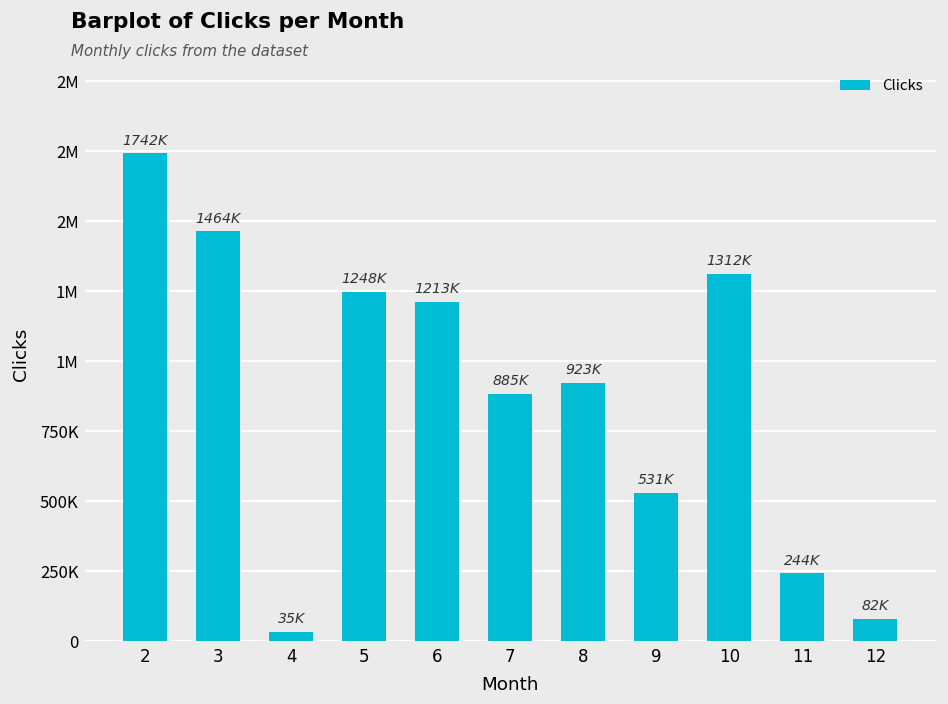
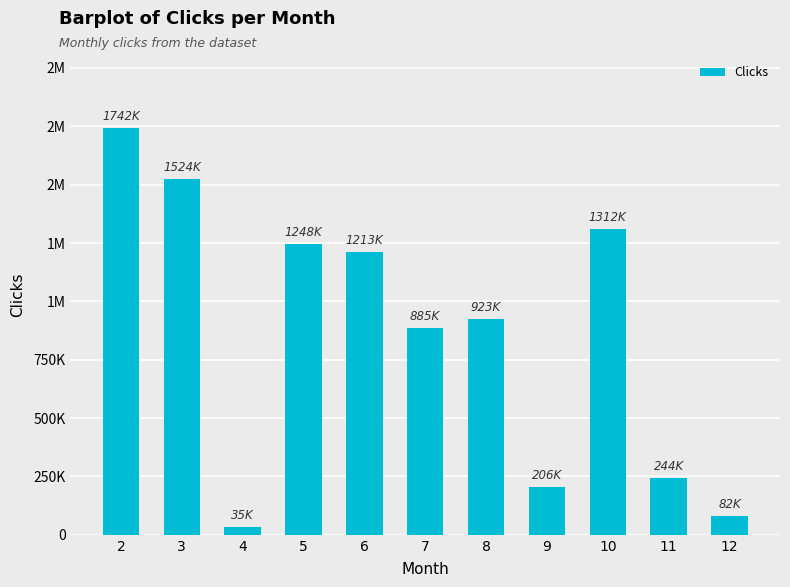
  {
    "2": "1742K",
-   "3": "1464K",
+   "3": "1524K",
    "4": "35K",
    "5": "1248K",
    "6": "1213K",
    "7": "885K",
    "8": "923K",
-   "9": "531K",
+   "9": "206K",
    "10": "1312K",
    "11": "244K",
    "12": "82K"
  }
